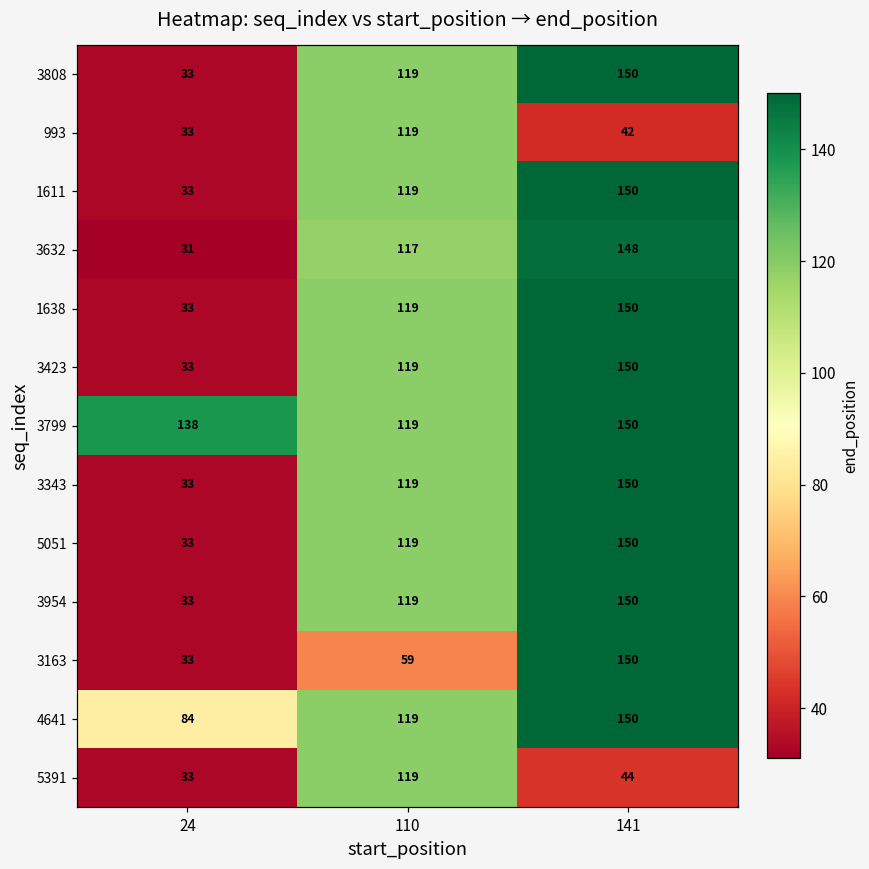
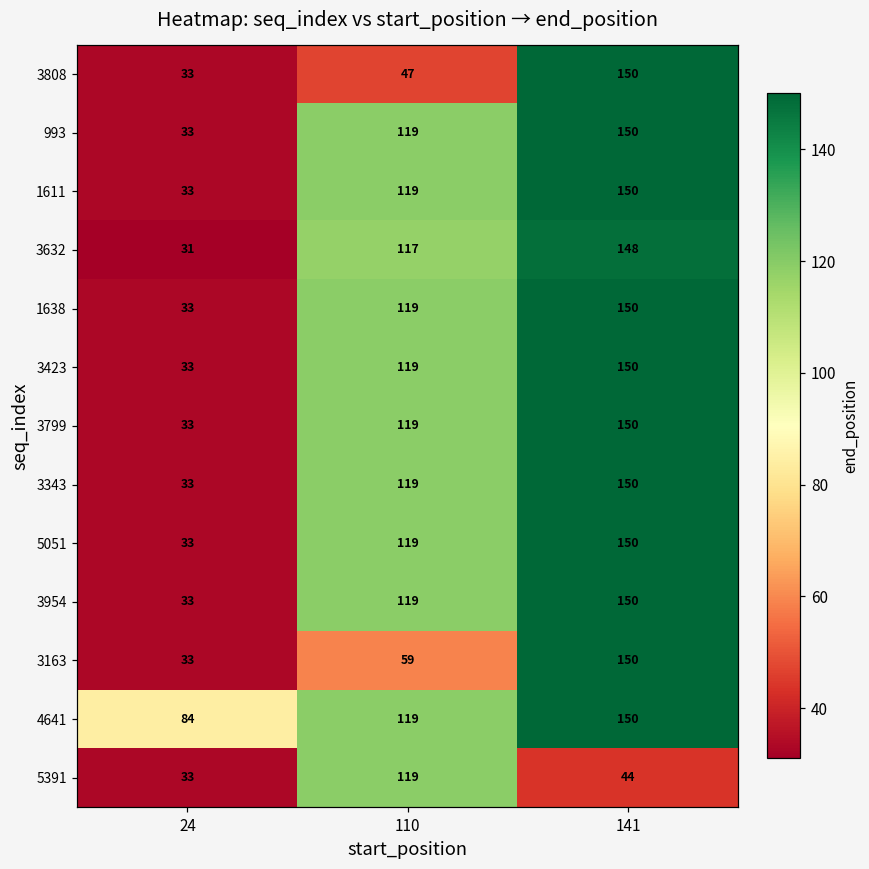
  {
    "3808": {
      "24": 33,
-     "110": 119,
+     "110": 47,
      "141": 150
    },
    "993": {
      "24": 33,
      "110": 119,
-     "141": 42
+     "141": 150
    },
    "1611": {
      "24": 33,
      "110": 119,
      "141": 150
    },
    "3632": {
      "24": 31,
      "110": 117,
      "141": 148
    },
    "1638": {
      "24": 33,
      "110": 119,
      "141": 150
    },
    "3423": {
      "24": 33,
      "110": 119,
      "141": 150
    },
    "3799": {
-     "24": 138,
+     "24": 33,
      "110": 119,
      "141": 150
    },
    "3343": {
      "24": 33,
      "110": 119,
      "141": 150
    },
    "5051": {
      "24": 33,
      "110": 119,
      "141": 150
    },
    "3954": {
      "24": 33,
      "110": 119,
      "141": 150
    },
    "3163": {
      "24": 33,
      "110": 59,
      "141": 150
    },
    "4641": {
      "24": 84,
      "110": 119,
      "141": 150
    },
    "5391": {
      "24": 33,
      "110": 119,
      "141": 44
    }
  }
